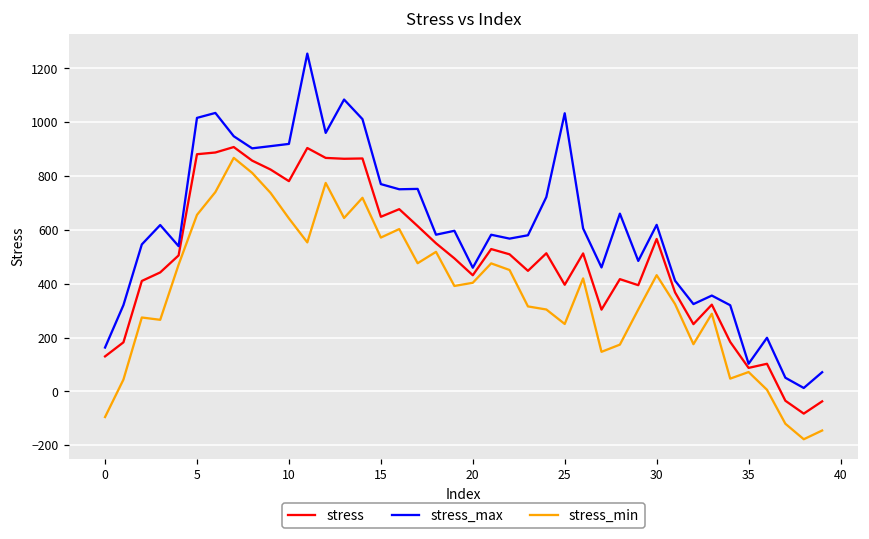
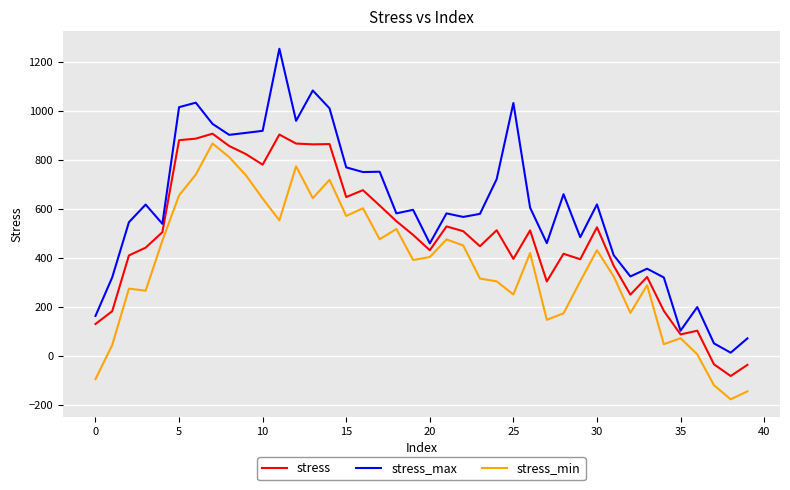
  {
    "stress": {
      "0": 130,
      "5": 880,
      "10": 780,
      "15": 650,
      "20": 430,
      "25": 400,
-     "30": 570,
+     "30": 530,
      "35": 90
    },
    "stress_max": {
      "0": 160,
      "5": 1020,
      "10": 920,
      "15": 770,
      "20": 460,
      "25": 1030,
      "30": 620,
      "35": 100
    },
    "stress_min": {
      "0": -100,
      "5": 660,
      "10": 640,
      "15": 570,
      "20": 400,
      "25": 250,
      "30": 430,
      "35": 70
    }
  }
